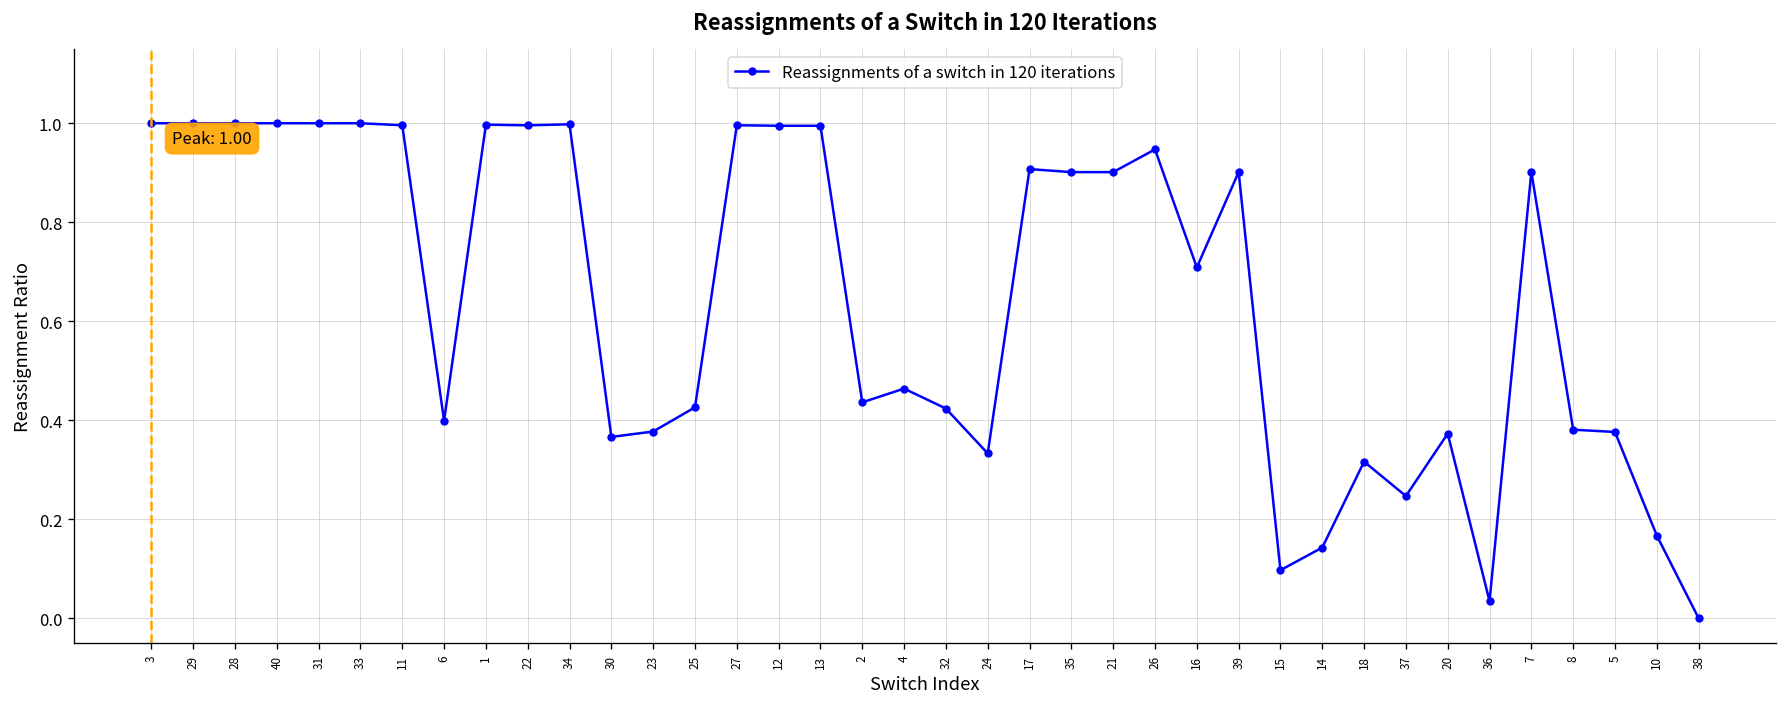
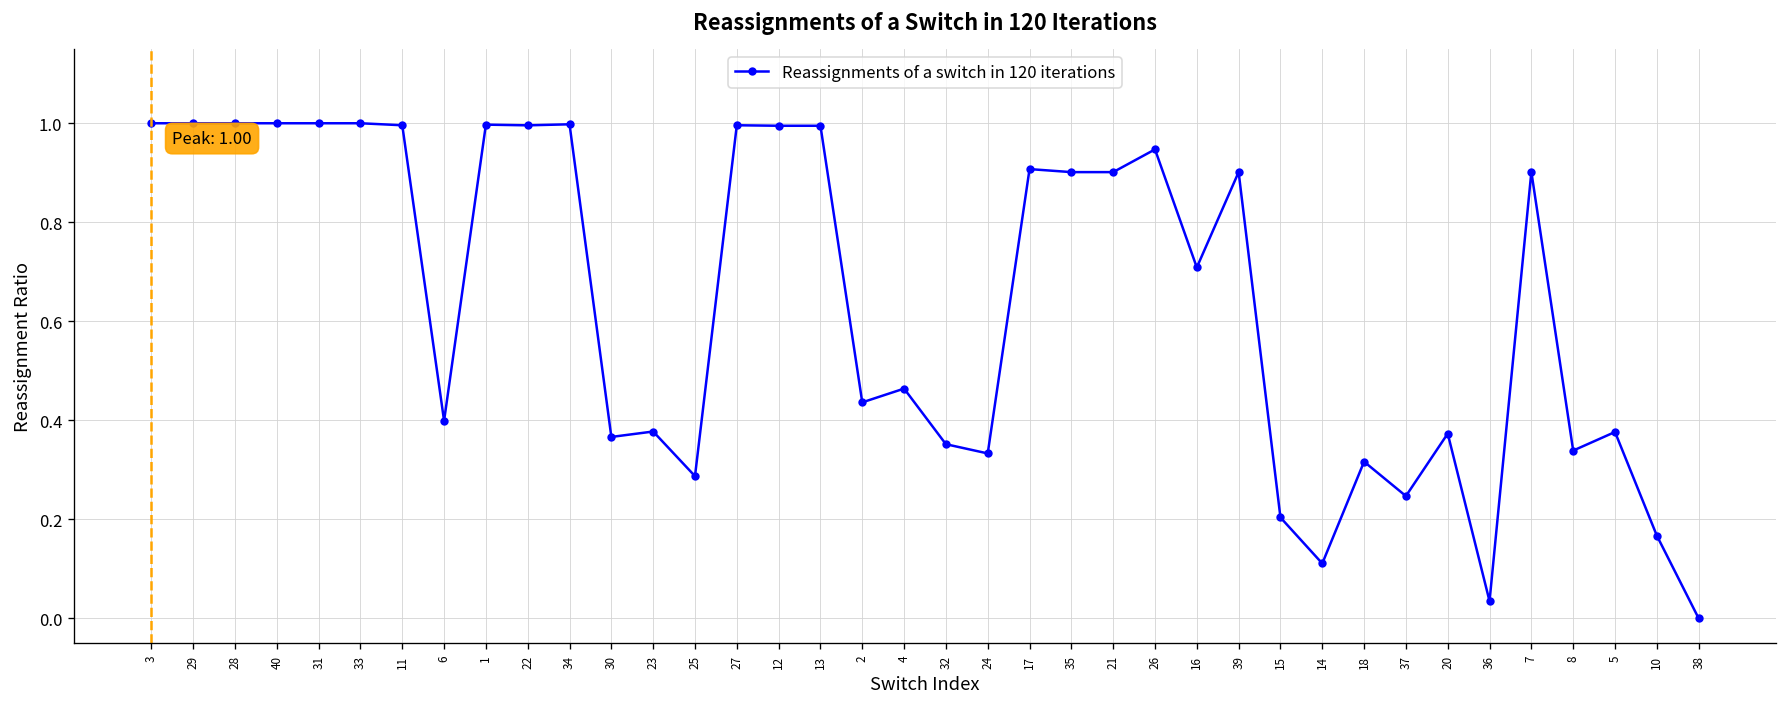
  {
    "3": 1.00,
    "40": 1.00,
    "31": 1.00,
    "33": 1.00,
    "11": 1.00,
    "6": 0.40,
    "1": 1.00,
    "22": 1.00,
    "34": 1.00,
    "30": 0.37,
    "23": 0.38,
-   "25": 0.43,
+   "25": 0.29,
    "27": 1.00,
    "12": 0.99,
    "13": 0.99,
    "2": 0.44,
    "4": 0.46,
-   "32": 0.42,
+   "32": 0.35,
    "24": 0.33,
    "17": 0.91,
    "35": 0.90,
    "21": 0.90,
    "26": 0.95,
    "16": 0.71,
    "39": 0.90,
-   "15": 0.10,
-   "14": 0.14,
+   "15": 0.20,
+   "14": 0.11,
    "18": 0.32,
    "37": 0.25,
    "20": 0.37,
    "36": 0.03,
    "7": 0.90,
-   "8": 0.38,
+   "8": 0.34,
    "5": 0.38,
    "10": 0.17,
    "38": 0.00
  }
